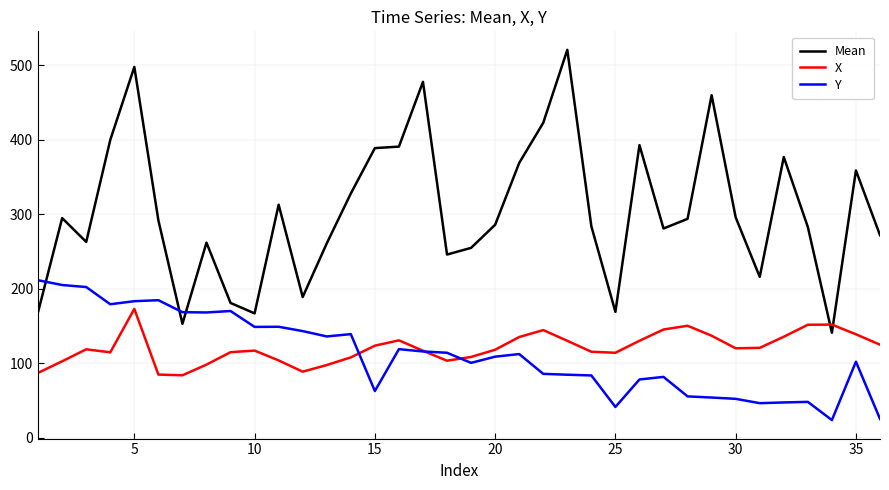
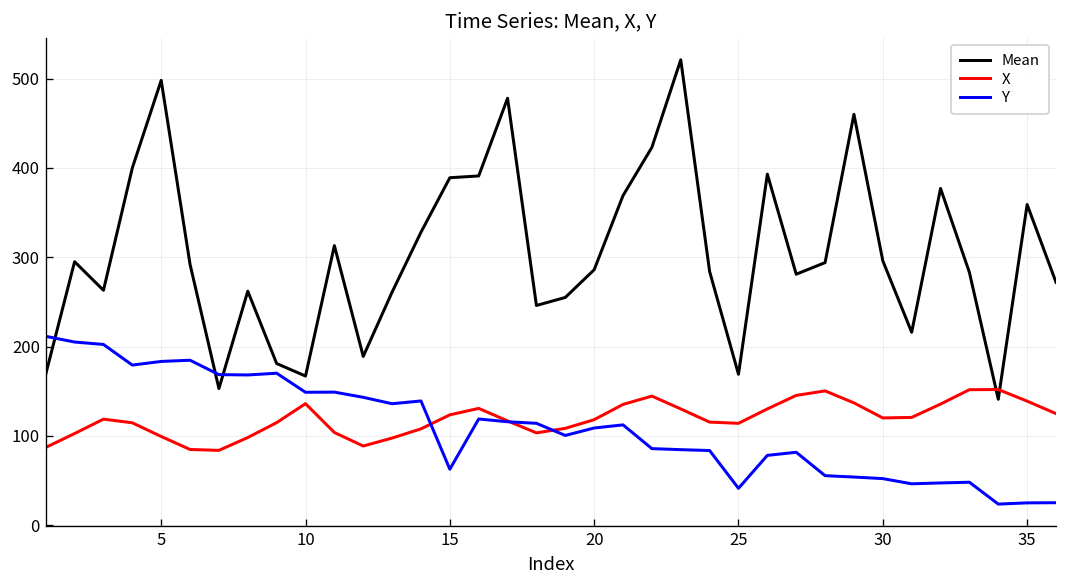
  {
    "Mean": {
      "5": 500,
      "10": 170,
      "15": 390,
      "20": 290,
      "25": 170,
      "30": 300,
      "35": 360
    },
    "X": {
-     "5": 170,
-     "10": 120,
+     "5": 100,
+     "10": 140,
      "15": 120,
      "20": 120,
      "25": 110,
      "30": 120,
      "35": 140
    },
    "Y": {
      "5": 180,
      "10": 150,
      "15": 60,
      "20": 110,
      "25": 40,
      "30": 50,
-     "35": 100
+     "35": 30
    }
  }
